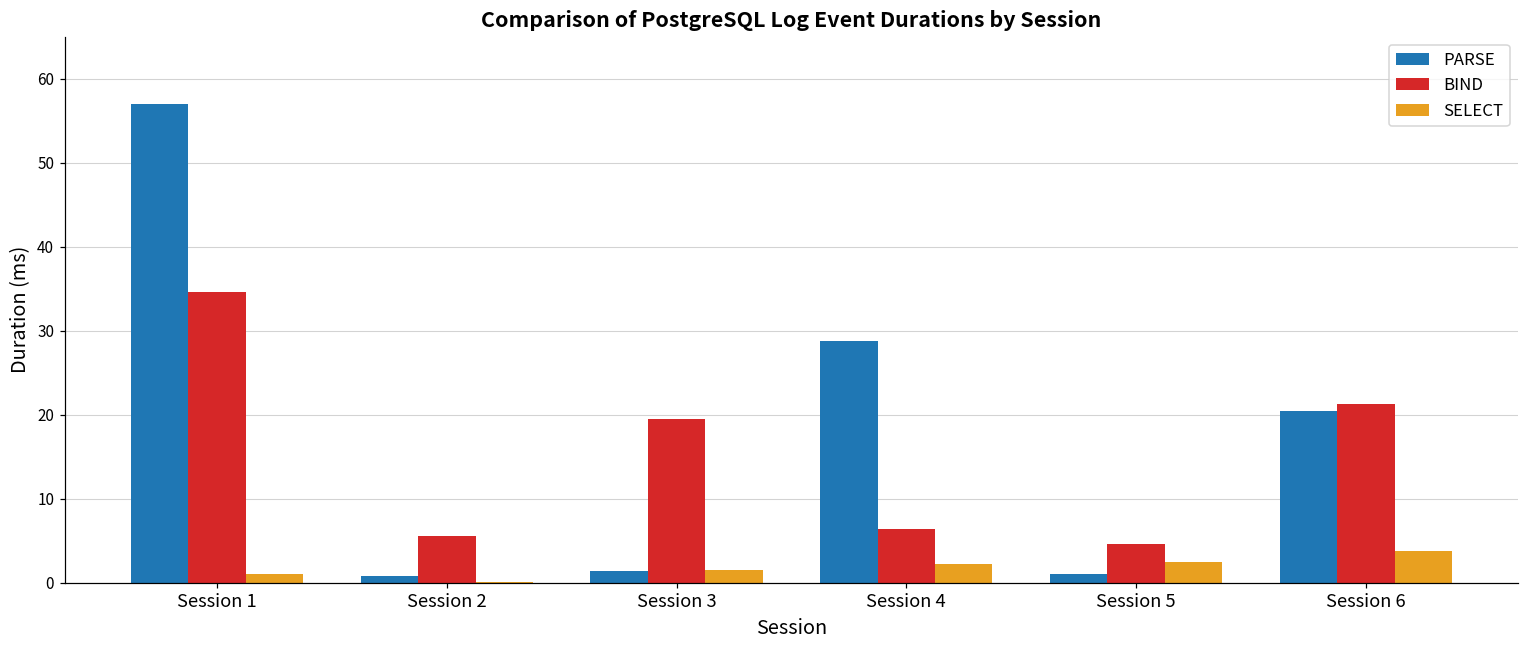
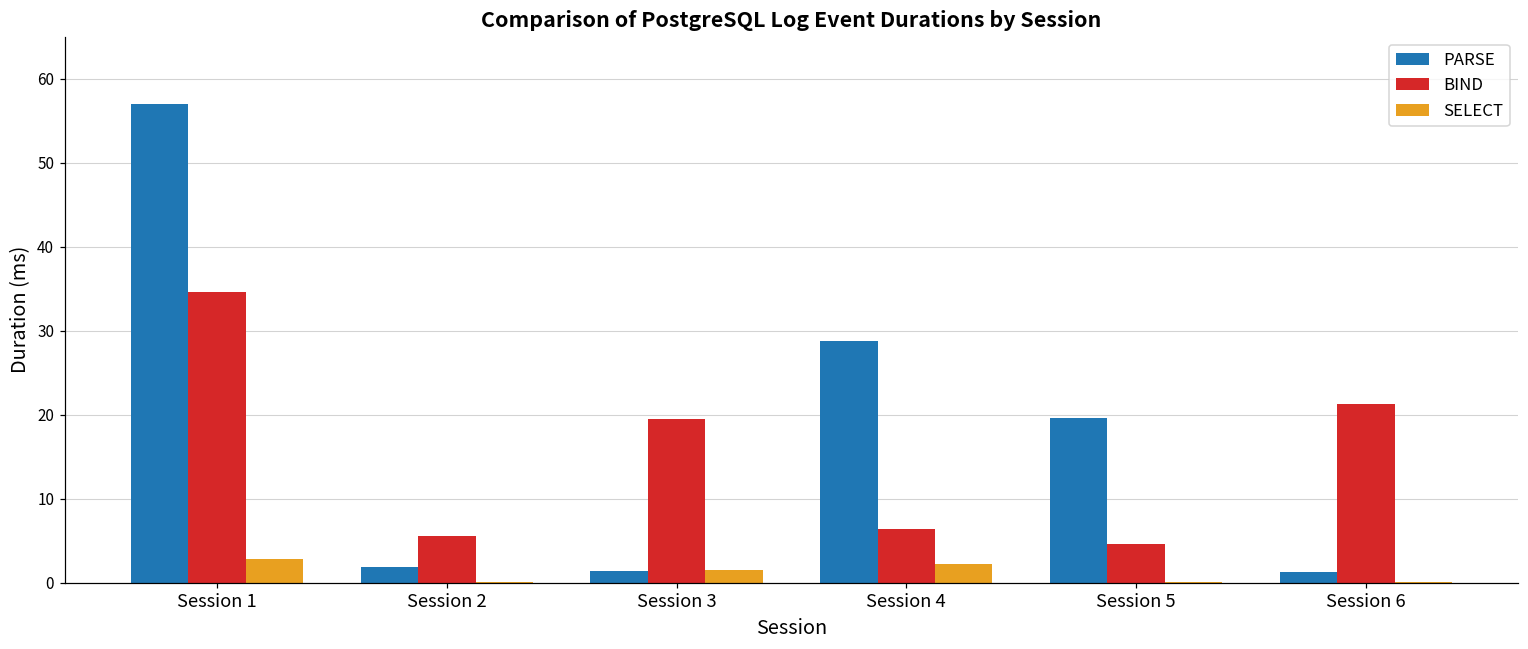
  {
    "PARSE": {
      "Session 1": 57,
-     "Session 2": 1,
+     "Session 2": 2,
      "Session 3": 1,
      "Session 4": 29,
-     "Session 5": 1,
-     "Session 6": 20
+     "Session 5": 20,
+     "Session 6": 1
    },
    "BIND": {
      "Session 1": 35,
      "Session 2": 6,
      "Session 3": 19,
      "Session 4": 6,
      "Session 5": 5,
      "Session 6": 21
    },
    "SELECT": {
-     "Session 1": 1,
+     "Session 1": 3,
      "Session 3": 2,
      "Session 4": 2,
-     "Session 5": 2,
-     "Session 6": 4
+     "Session 5": 0,
+     "Session 6": 0
    }
  }
